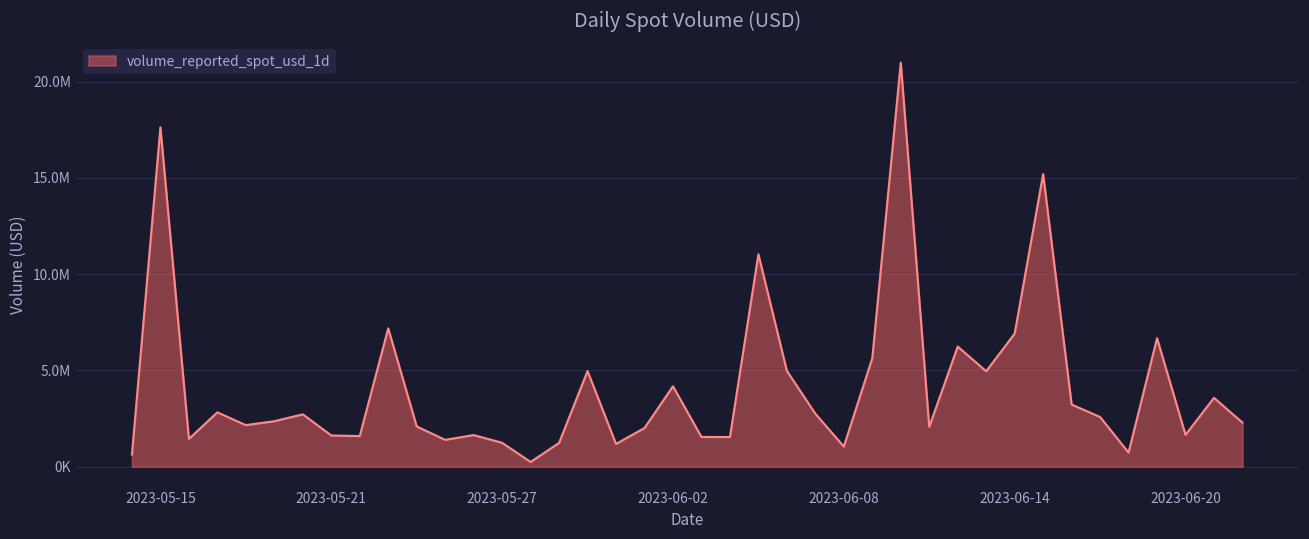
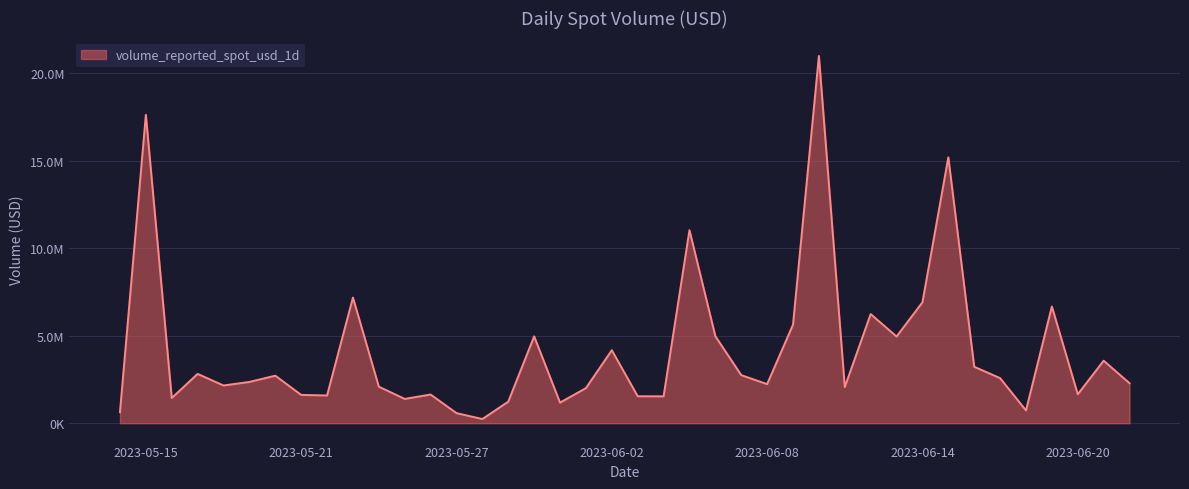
  {
    "2023-05-15": 17600000,
    "2023-05-21": 1600000,
-   "2023-05-27": 1200000,
+   "2023-05-27": 600000,
    "2023-06-02": 4200000,
-   "2023-06-08": 1000000,
+   "2023-06-08": 2200000,
    "2023-06-14": 6900000,
    "2023-06-20": 1700000
  }
